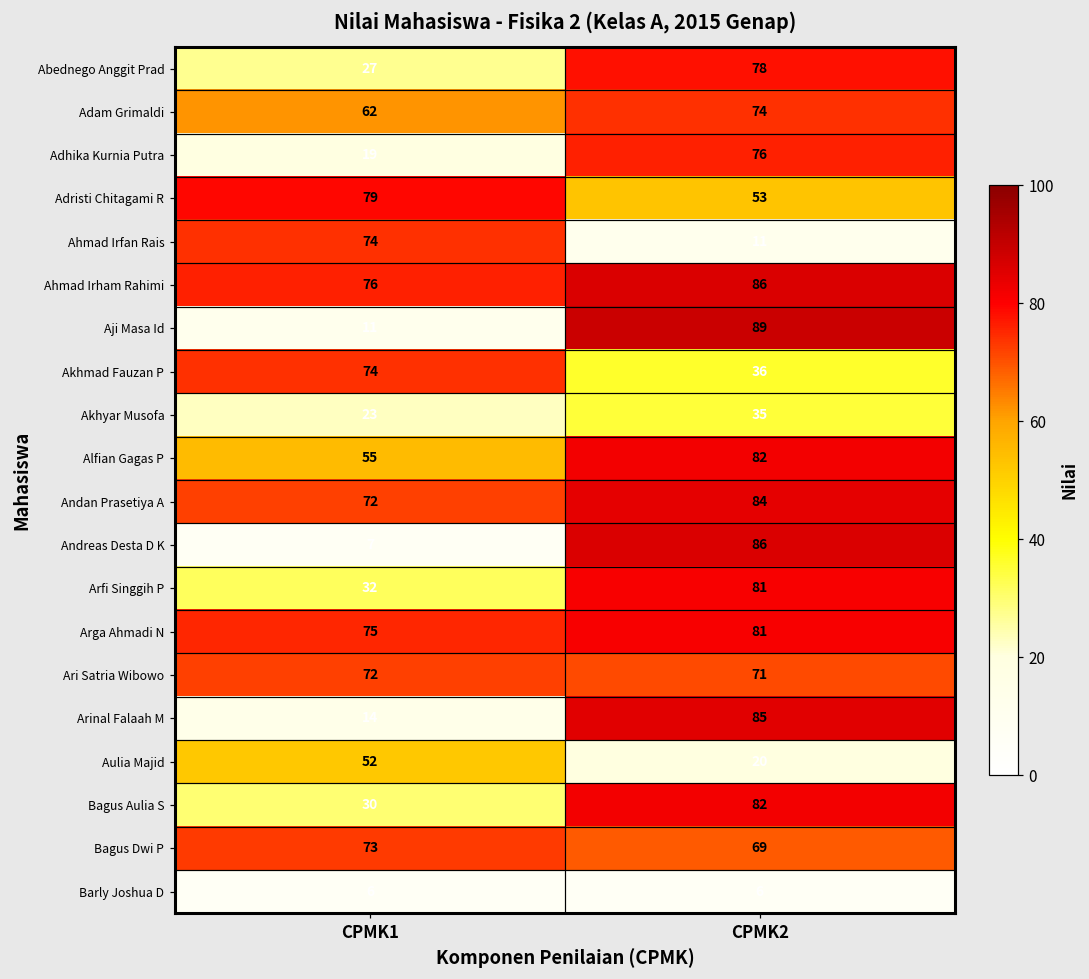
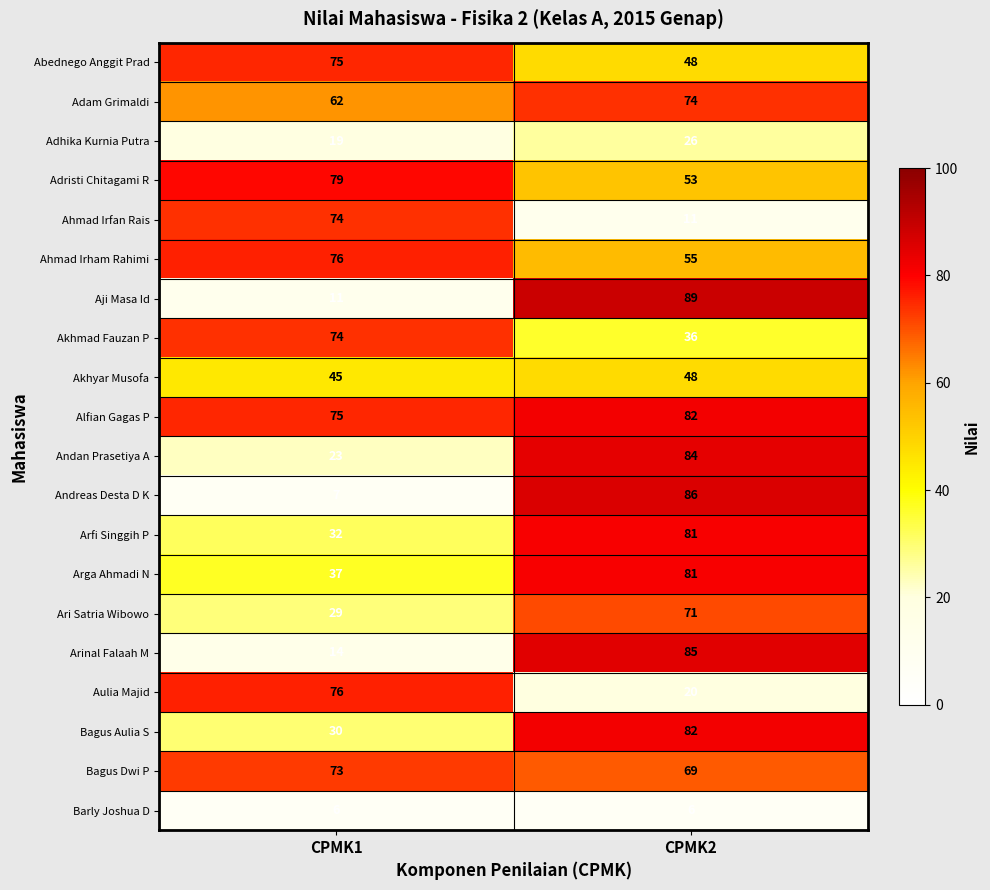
  {
    "Abednego Anggit Prad": {
-     "CPMK1": 27,
-     "CPMK2": 78
+     "CPMK1": 75,
+     "CPMK2": 48
    },
    "Adam Grimaldi": {
      "CPMK1": 62,
      "CPMK2": 74
    },
    "Adhika Kurnia Putra": {
-     "CPMK2": 76
+     "CPMK2": 26
    },
    "Adristi Chitagami R": {
      "CPMK1": 79,
      "CPMK2": 53
    },
    "Ahmad Irfan Rais": {
      "CPMK1": 74
    },
    "Ahmad Irham Rahimi": {
      "CPMK1": 76,
-     "CPMK2": 86
+     "CPMK2": 55
    },
    "Aji Masa Id": {
      "CPMK2": 89
    },
    "Akhmad Fauzan P": {
      "CPMK1": 74,
      "CPMK2": 36
    },
    "Akhyar Musofa": {
-     "CPMK1": 23,
-     "CPMK2": 35
+     "CPMK1": 45,
+     "CPMK2": 48
    },
    "Alfian Gagas P": {
-     "CPMK1": 55,
+     "CPMK1": 75,
      "CPMK2": 82
    },
    "Andan Prasetiya A": {
-     "CPMK1": 72,
+     "CPMK1": 23,
      "CPMK2": 84
    },
    "Andreas Desta D K": {
      "CPMK2": 86
    },
    "Arfi Singgih P": {
      "CPMK1": 32,
      "CPMK2": 81
    },
    "Arga Ahmadi N": {
-     "CPMK1": 75,
+     "CPMK1": 37,
      "CPMK2": 81
    },
    "Ari Satria Wibowo": {
-     "CPMK1": 72,
+     "CPMK1": 29,
      "CPMK2": 71
    },
    "Arinal Falaah M": {
      "CPMK2": 85
    },
    "Aulia Majid": {
-     "CPMK1": 52
+     "CPMK1": 76
    },
    "Bagus Aulia S": {
      "CPMK1": 30,
      "CPMK2": 82
    },
    "Bagus Dwi P": {
      "CPMK1": 73,
      "CPMK2": 69
    }
  }
